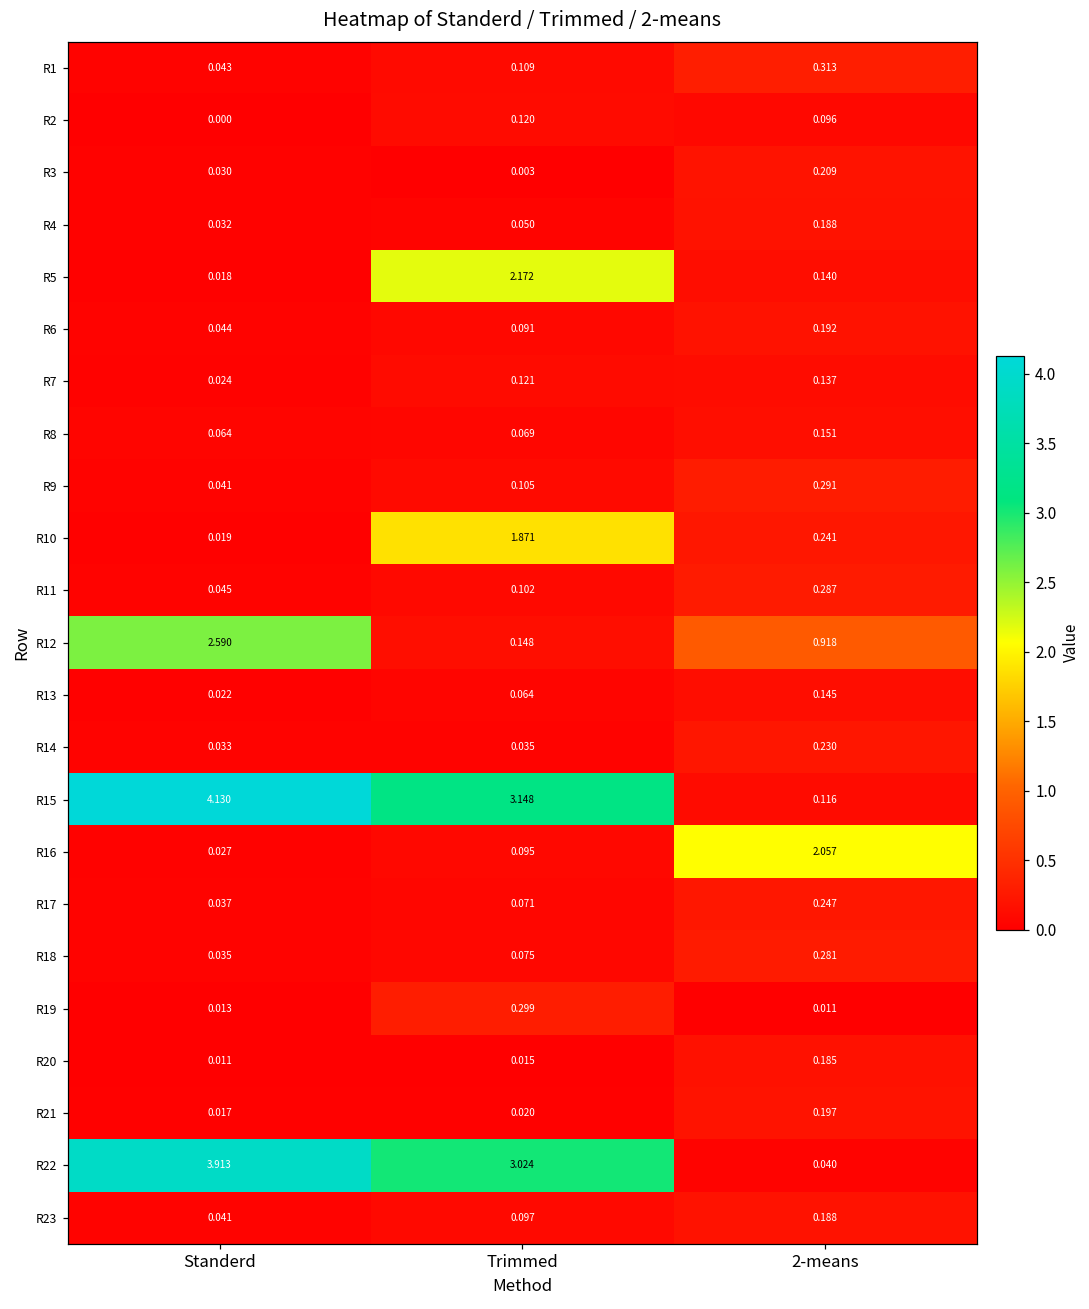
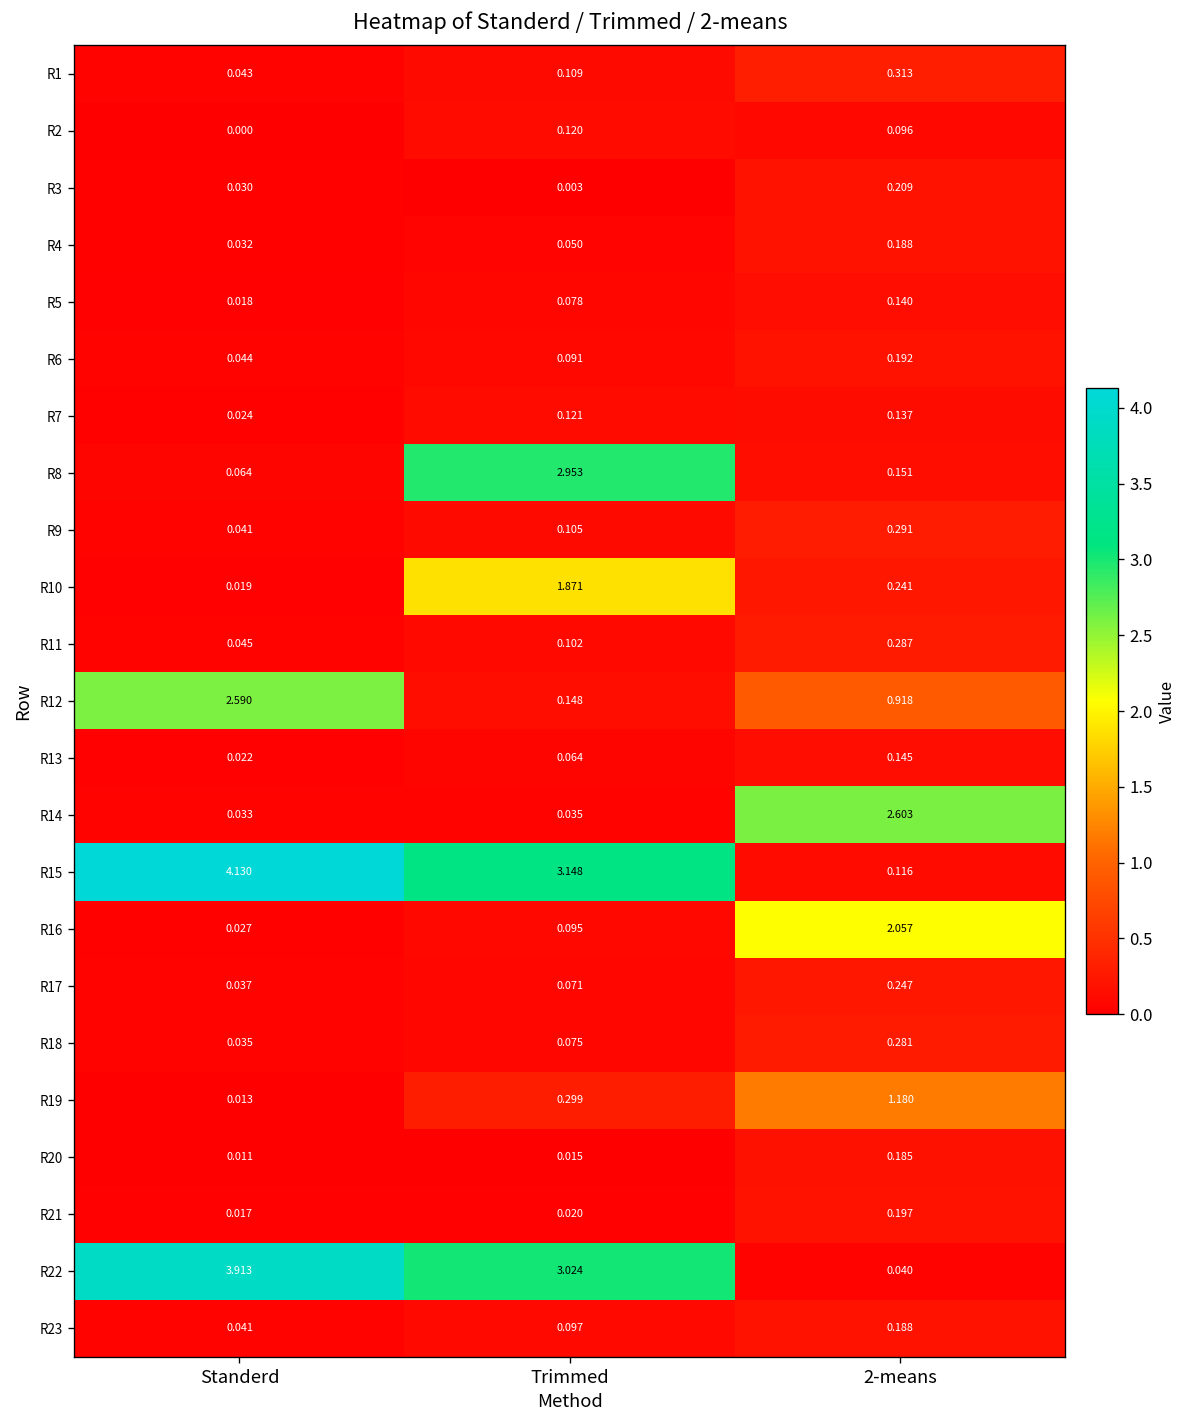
  {
    "R1": {
      "Standerd": 0.043,
      "Trimmed": 0.109,
      "2-means": 0.313
    },
    "R2": {
      "Standerd": 0.000,
      "Trimmed": 0.120,
      "2-means": 0.096
    },
    "R3": {
      "Standerd": 0.030,
      "Trimmed": 0.003,
      "2-means": 0.209
    },
    "R4": {
      "Standerd": 0.032,
      "Trimmed": 0.050,
      "2-means": 0.188
    },
    "R5": {
      "Standerd": 0.018,
-     "Trimmed": 2.172,
+     "Trimmed": 0.078,
      "2-means": 0.140
    },
    "R6": {
      "Standerd": 0.044,
      "Trimmed": 0.091,
      "2-means": 0.192
    },
    "R7": {
      "Standerd": 0.024,
      "Trimmed": 0.121,
      "2-means": 0.137
    },
    "R8": {
      "Standerd": 0.064,
-     "Trimmed": 0.069,
+     "Trimmed": 2.953,
      "2-means": 0.151
    },
    "R9": {
      "Standerd": 0.041,
      "Trimmed": 0.105,
      "2-means": 0.291
    },
    "R10": {
      "Standerd": 0.019,
      "Trimmed": 1.871,
      "2-means": 0.241
    },
    "R11": {
      "Standerd": 0.045,
      "Trimmed": 0.102,
      "2-means": 0.287
    },
    "R12": {
      "Standerd": 2.590,
      "Trimmed": 0.148,
      "2-means": 0.918
    },
    "R13": {
      "Standerd": 0.022,
      "Trimmed": 0.064,
      "2-means": 0.145
    },
    "R14": {
      "Standerd": 0.033,
      "Trimmed": 0.035,
-     "2-means": 0.230
+     "2-means": 2.603
    },
    "R15": {
      "Standerd": 4.130,
      "Trimmed": 3.148,
      "2-means": 0.116
    },
    "R16": {
      "Standerd": 0.027,
      "Trimmed": 0.095,
      "2-means": 2.057
    },
    "R17": {
      "Standerd": 0.037,
      "Trimmed": 0.071,
      "2-means": 0.247
    },
    "R18": {
      "Standerd": 0.035,
      "Trimmed": 0.075,
      "2-means": 0.281
    },
    "R19": {
      "Standerd": 0.013,
      "Trimmed": 0.299,
-     "2-means": 0.011
+     "2-means": 1.180
    },
    "R20": {
      "Standerd": 0.011,
      "Trimmed": 0.015,
      "2-means": 0.185
    },
    "R21": {
      "Standerd": 0.017,
      "Trimmed": 0.020,
      "2-means": 0.197
    },
    "R22": {
      "Standerd": 3.913,
      "Trimmed": 3.024,
      "2-means": 0.040
    },
    "R23": {
      "Standerd": 0.041,
      "Trimmed": 0.097,
      "2-means": 0.188
    }
  }
